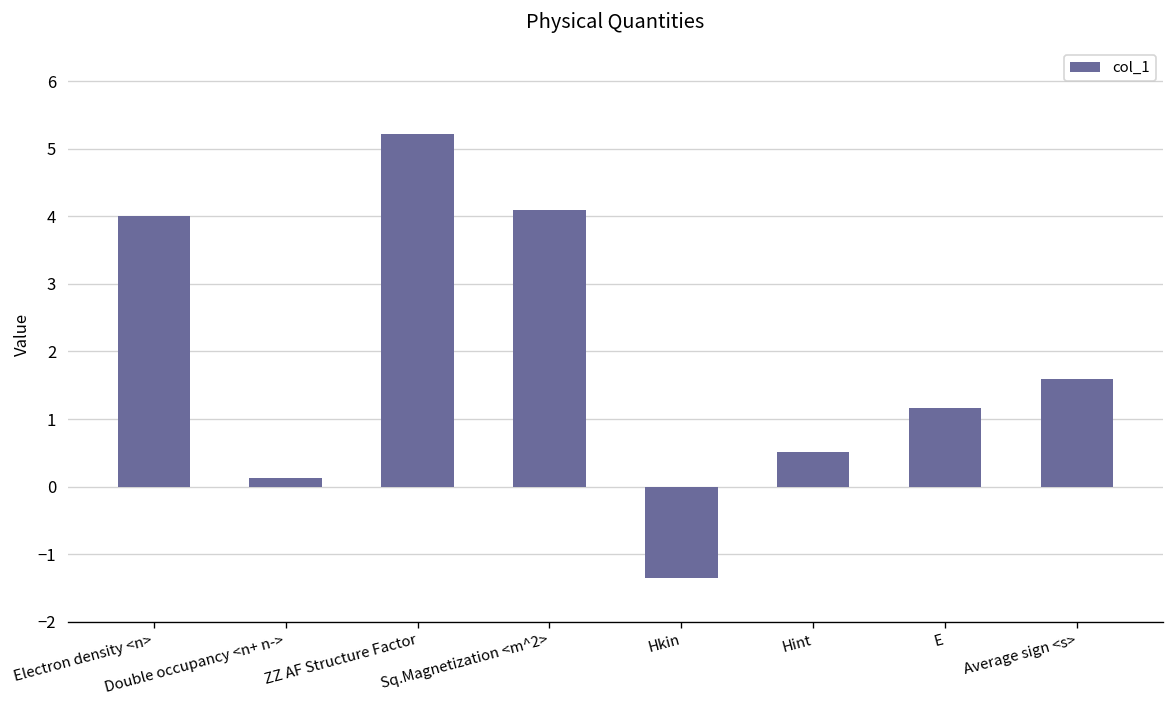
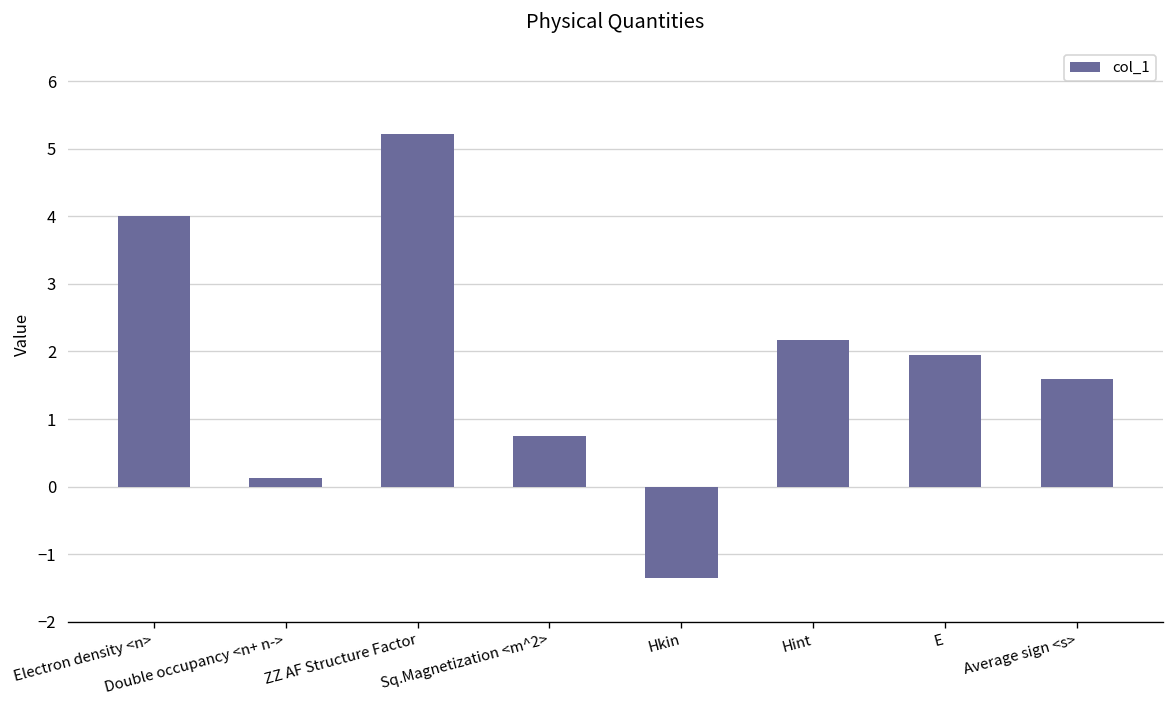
  {
    "Electron density <n>": 4.0,
    "Double occupancy <n+ n->": 0.1,
    "ZZ AF Structure Factor": 5.2,
-   "Sq.Magnetization <m^2>": 4.1,
+   "Sq.Magnetization <m^2>": 0.7,
    "Hkin": -1.4,
-   "Hint": 0.5,
-   "E": 1.2,
+   "Hint": 2.2,
+   "E": 2.0,
    "Average sign <s>": 1.6
  }
